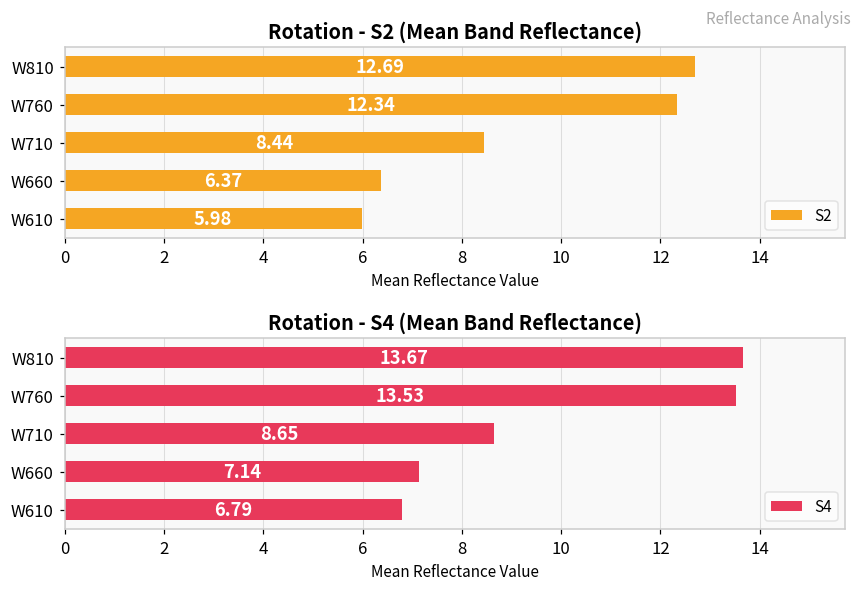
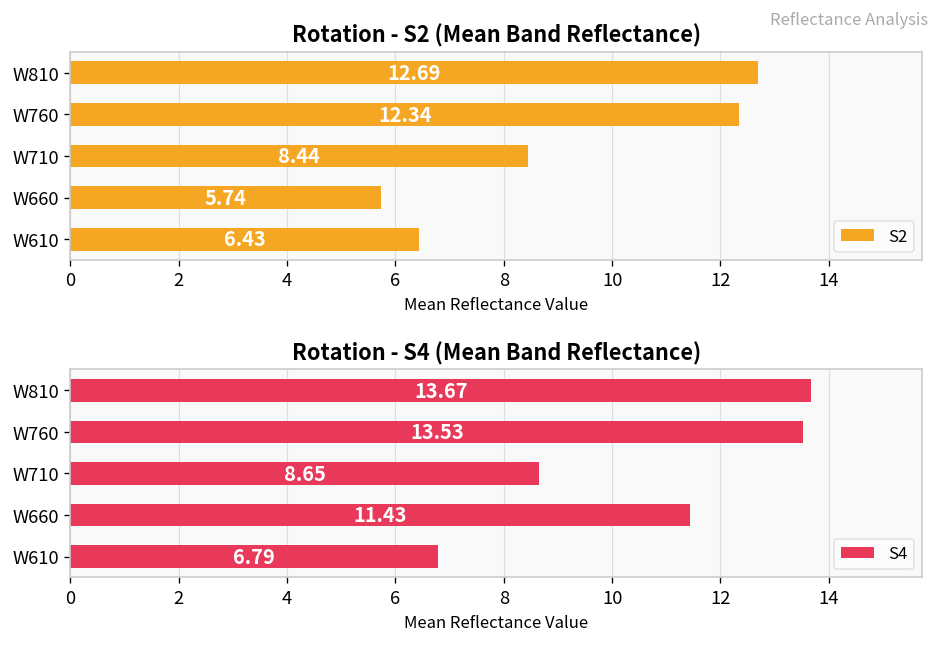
  {
    "Rotation - S2 (Mean Band Reflectance)": {
      "W810": 12.69,
      "W760": 12.34,
      "W710": 8.44,
-     "W660": 6.37,
-     "W610": 5.98
+     "W660": 5.74,
+     "W610": 6.43
    },
    "Rotation - S4 (Mean Band Reflectance)": {
      "W810": 13.67,
      "W760": 13.53,
      "W710": 8.65,
-     "W660": 7.14,
+     "W660": 11.43,
      "W610": 6.79
    }
  }
